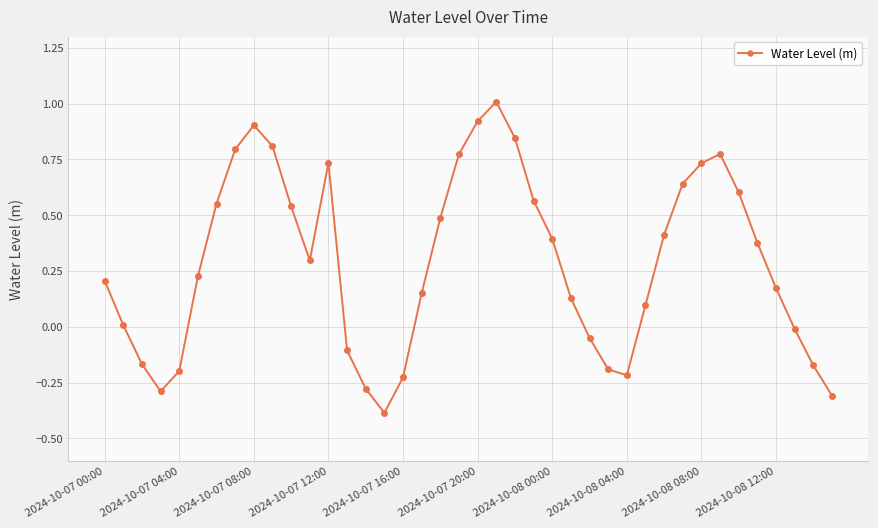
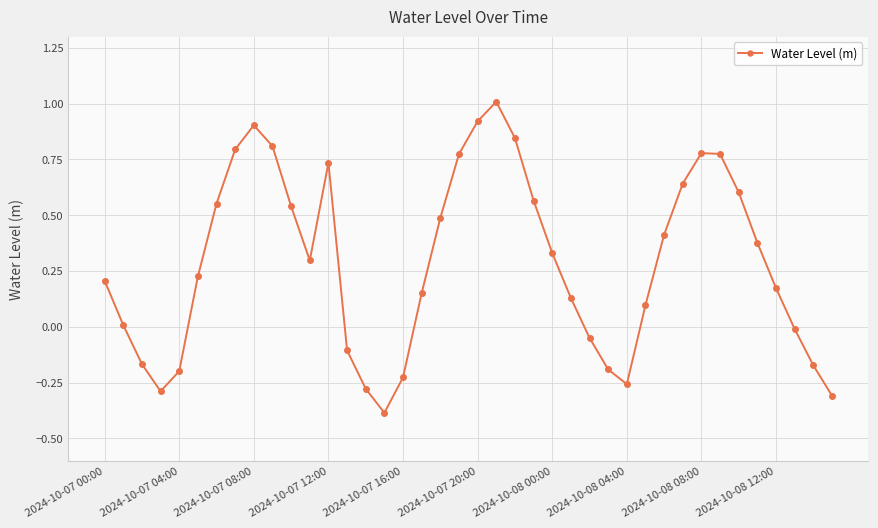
  {
    "2024-10-07 00:00": 0.21,
    "2024-10-07 04:00": -0.20,
    "2024-10-07 08:00": 0.90,
    "2024-10-07 12:00": 0.73,
    "2024-10-07 16:00": -0.23,
    "2024-10-07 20:00": 0.92,
-   "2024-10-08 00:00": 0.39,
-   "2024-10-08 04:00": -0.22,
-   "2024-10-08 08:00": 0.73,
+   "2024-10-08 00:00": 0.33,
+   "2024-10-08 04:00": -0.26,
+   "2024-10-08 08:00": 0.78,
    "2024-10-08 12:00": 0.17
  }
